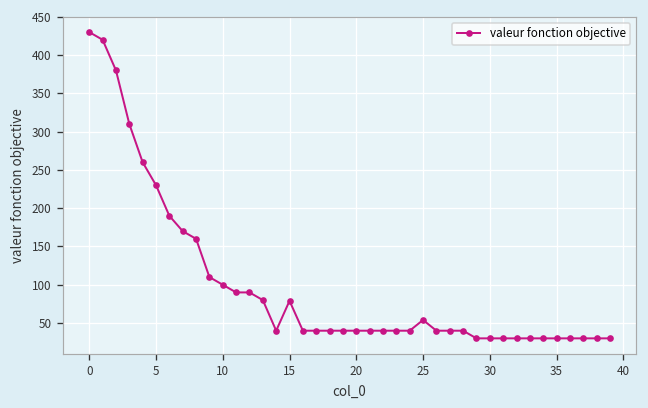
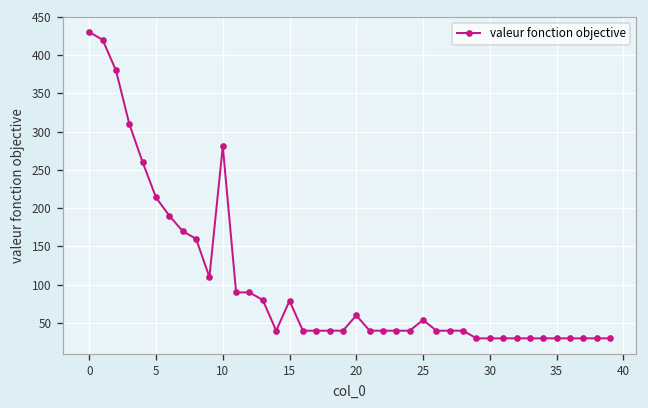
  {
    "0": 430,
-   "5": 230,
-   "10": 100,
+   "5": 210,
+   "10": 280,
    "15": 80,
-   "20": 40,
+   "20": 60,
    "25": 50,
    "30": 30,
    "35": 30
  }
